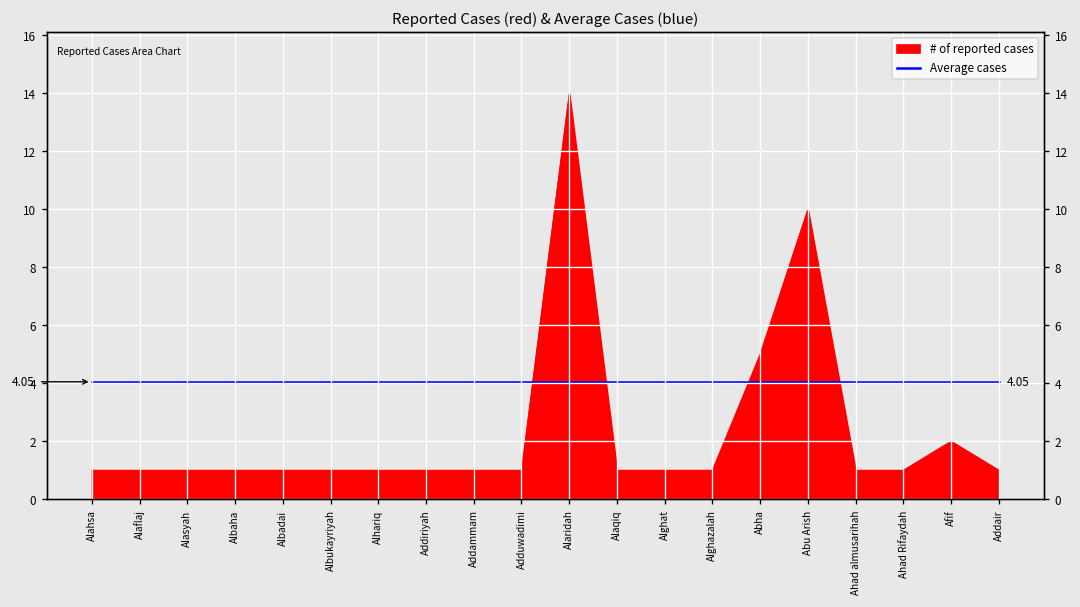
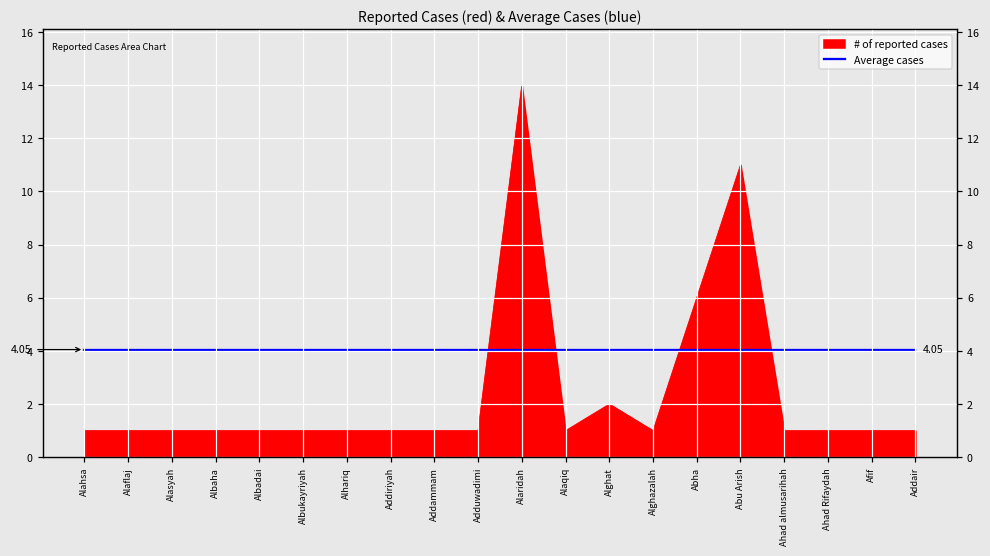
  {
    "# of reported cases": {
      "Alahsa": 1,
      "Alaflaj": 1,
      "Alasyah": 1,
      "Albaha": 1,
      "Albadai": 1,
      "Albukayriyah": 1,
      "Alhariq": 1,
      "Addiriyah": 1,
      "Addammam": 1,
      "Adduwadimi": 1,
      "Alaridah": 14,
      "Alaqiq": 1,
-     "Alghat": 1,
+     "Alghat": 2,
      "Alghazalah": 1,
-     "Abha": 5,
-     "Abu Arish": 10,
+     "Abha": 6,
+     "Abu Arish": 11,
      "Ahad almusarihah": 1,
      "Ahad Rifaydah": 1,
-     "Afif": 2,
+     "Afif": 1,
      "Addair": 1
    },
    "Average cases": {
      "Alahsa": 4.05,
      "Addair": 4.05
    }
  }
